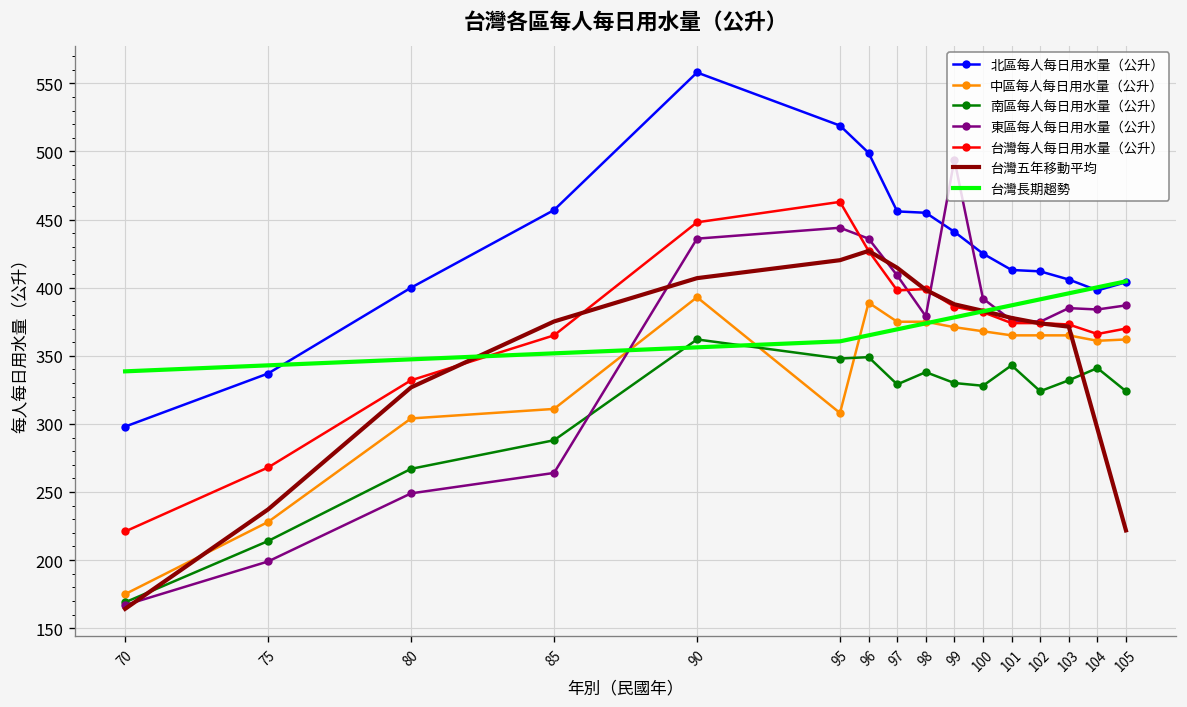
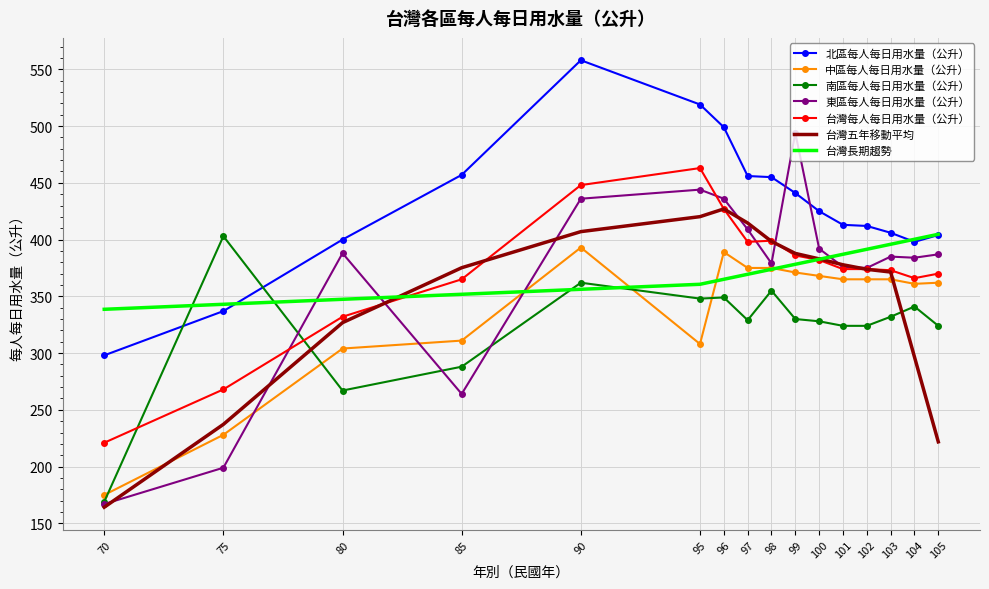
  {
    "北區每人每日用水量（公升）": {
      "70": 298,
      "75": 337,
      "80": 400,
      "85": 457,
      "90": 558,
      "95": 519,
      "96": 499,
      "97": 456,
      "98": 455,
      "99": 441,
      "100": 425,
      "101": 413,
      "102": 412,
      "103": 406
    },
    "中區每人每日用水量（公升）": {
      "70": 175,
      "75": 228,
      "80": 304,
      "85": 311,
      "90": 393,
      "95": 308,
      "96": 389,
      "97": 375,
      "99": 371,
      "100": 368,
      "101": 365,
      "102": 365,
      "103": 365,
      "104": 361,
      "105": 362
    },
    "南區每人每日用水量（公升）": {
-     "75": 214,
+     "75": 403,
      "80": 267,
      "85": 288,
      "90": 362,
      "95": 348,
      "96": 349,
      "97": 329,
-     "98": 338,
+     "98": 355,
      "99": 330,
      "100": 328,
-     "101": 343,
+     "101": 324,
      "102": 324,
      "103": 332,
      "104": 341,
      "105": 324
    },
    "東區每人每日用水量（公升）": {
      "75": 199,
-     "80": 249,
+     "80": 388,
      "85": 264,
      "90": 436,
      "95": 444,
      "96": 436,
      "97": 409,
      "98": 379,
      "100": 392,
      "103": 385,
      "104": 384,
      "105": 387
    },
    "台灣每人每日用水量（公升）": {
      "70": 221,
      "75": 268,
      "80": 332,
      "85": 365,
      "90": 448,
      "95": 463,
      "97": 398,
      "104": 366,
      "105": 370
    },
    "台灣五年移動平均": {
      "70": 164,
      "75": 237,
      "80": 327,
      "85": 375,
      "90": 407,
      "95": 420,
      "97": 415,
      "104": 297,
      "105": 222
    },
    "台灣長期趨勢": {
      "70": 339,
      "75": 343,
      "80": 347,
      "85": 352,
      "90": 356,
      "95": 361,
      "96": 365,
      "97": 369,
      "99": 378,
      "101": 387,
      "102": 391,
      "103": 396
    }
  }
